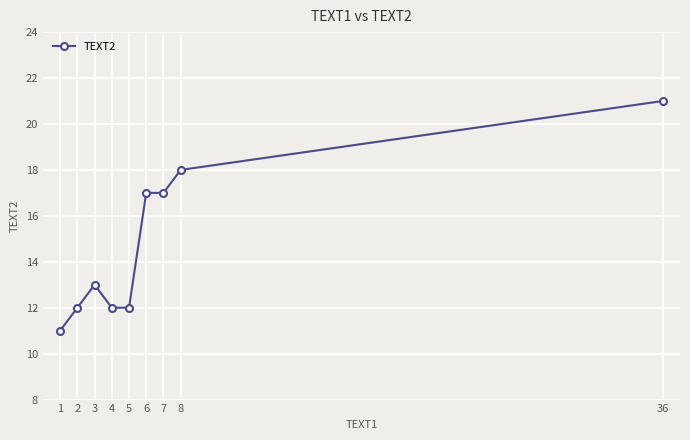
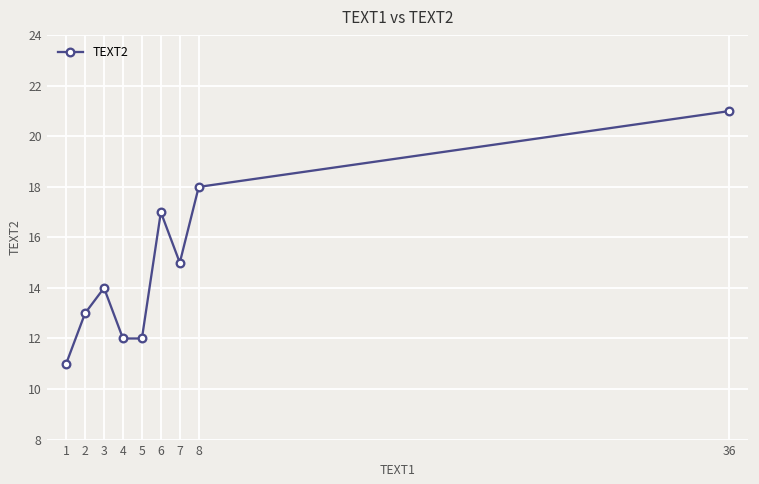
  {
    "1": 11,
-   "2": 12,
-   "3": 13,
+   "2": 13,
+   "3": 14,
    "4": 12,
    "5": 12,
    "6": 17,
-   "7": 17,
+   "7": 15,
    "8": 18,
    "36": 21
  }
